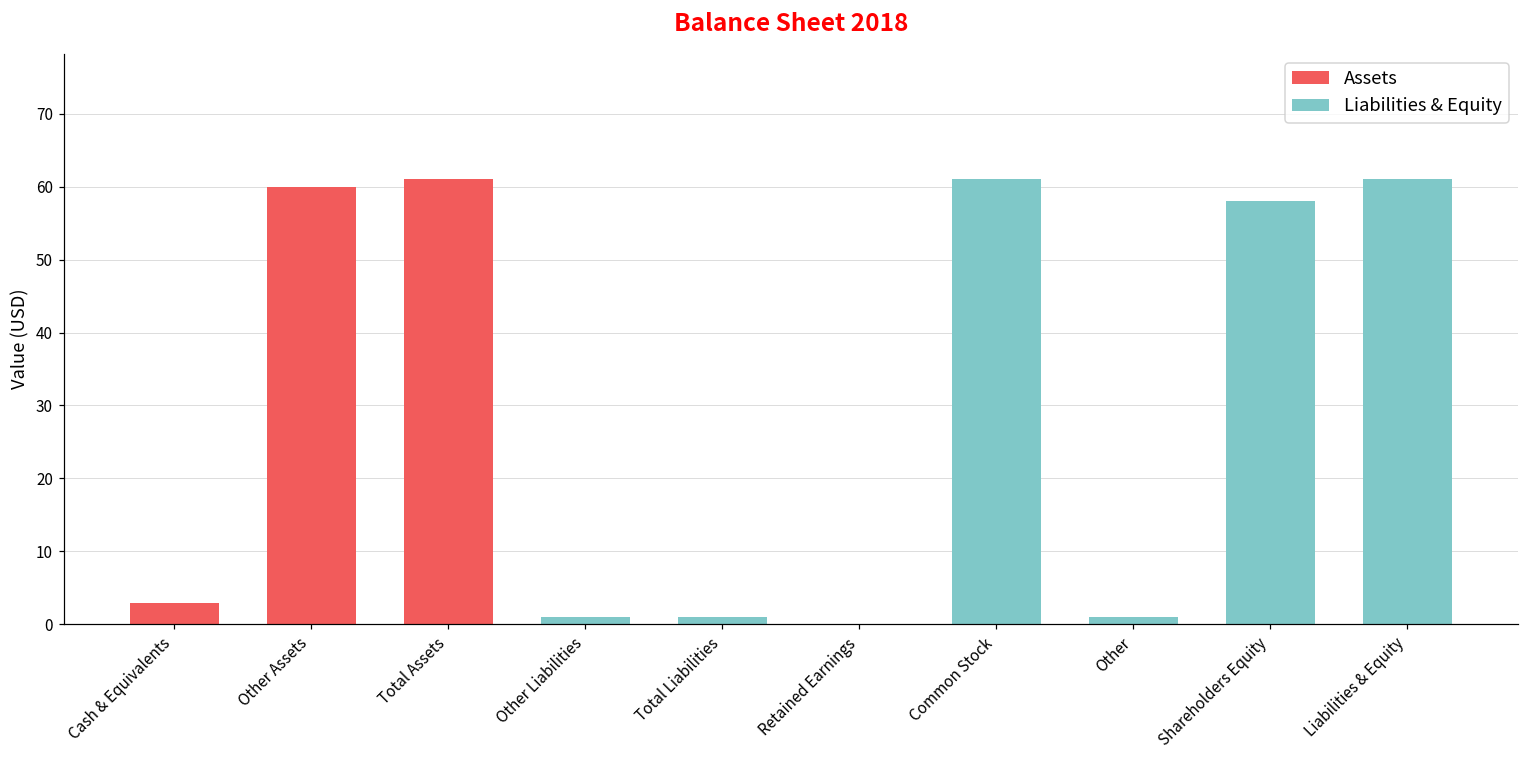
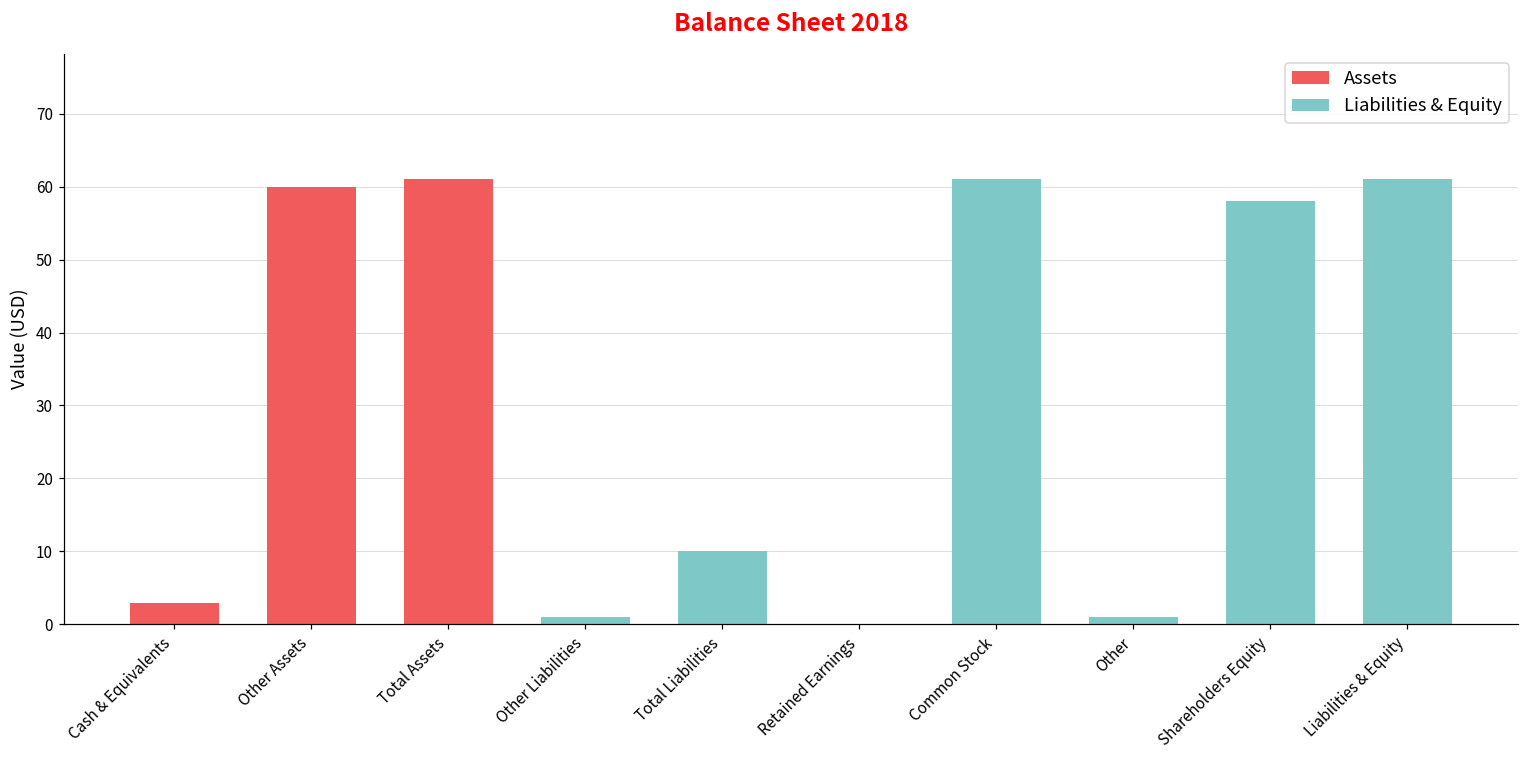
  {
    "Assets": {
      "Cash & Equivalents": 3,
      "Other Assets": 60,
      "Total Assets": 61,
      "Other Liabilities": 0,
      "Total Liabilities": 0,
      "Retained Earnings": 0,
      "Common Stock": 0,
      "Other": 0,
      "Shareholders Equity": 0,
      "Liabilities & Equity": 0
    },
    "Liabilities & Equity": {
-     "Total Liabilities": 1
+     "Total Liabilities": 10
    }
  }
